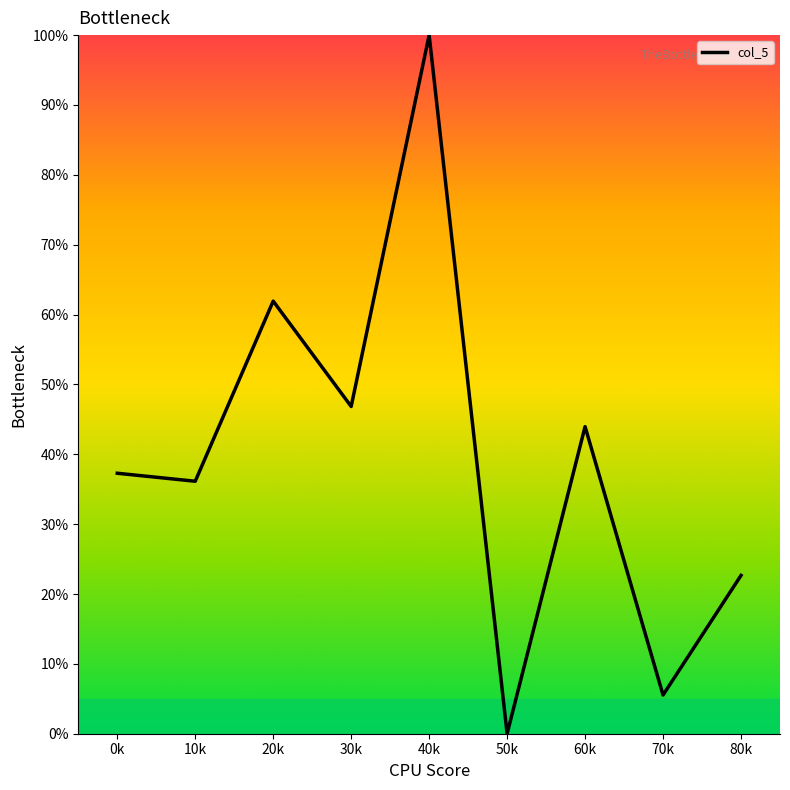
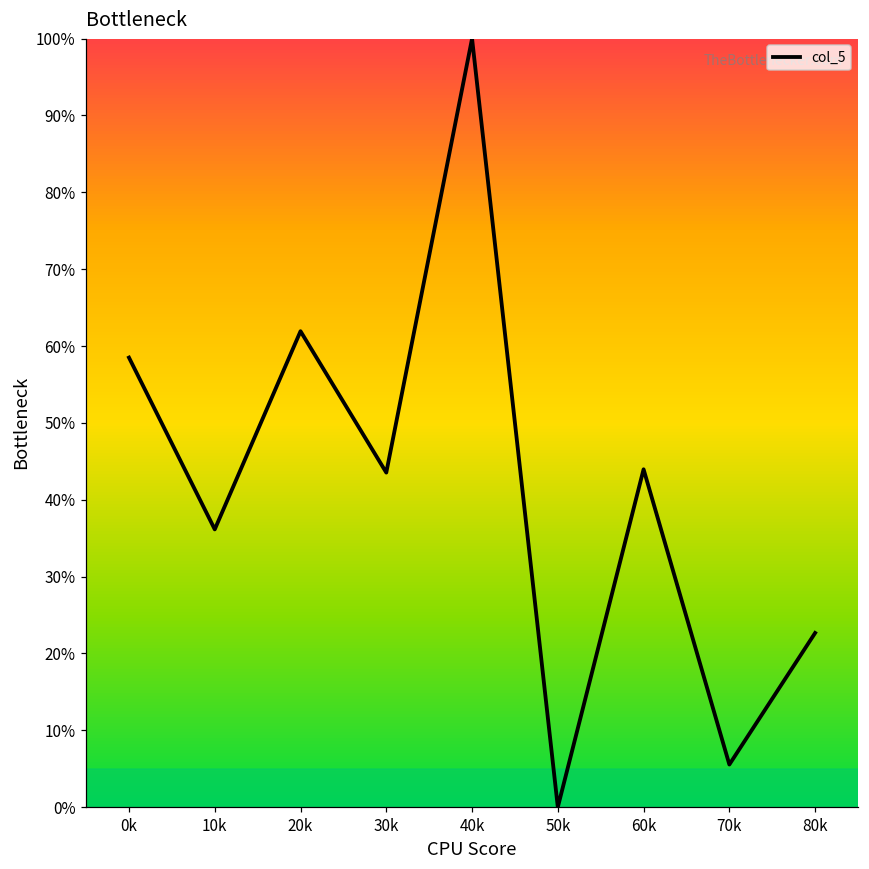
  {
-   "0k": "37%",
+   "0k": "58%",
    "10k": "36%",
    "20k": "62%",
-   "30k": "47%",
+   "30k": "44%",
    "40k": "100%",
    "60k": "44%",
    "70k": "6%",
    "80k": "23%"
  }
